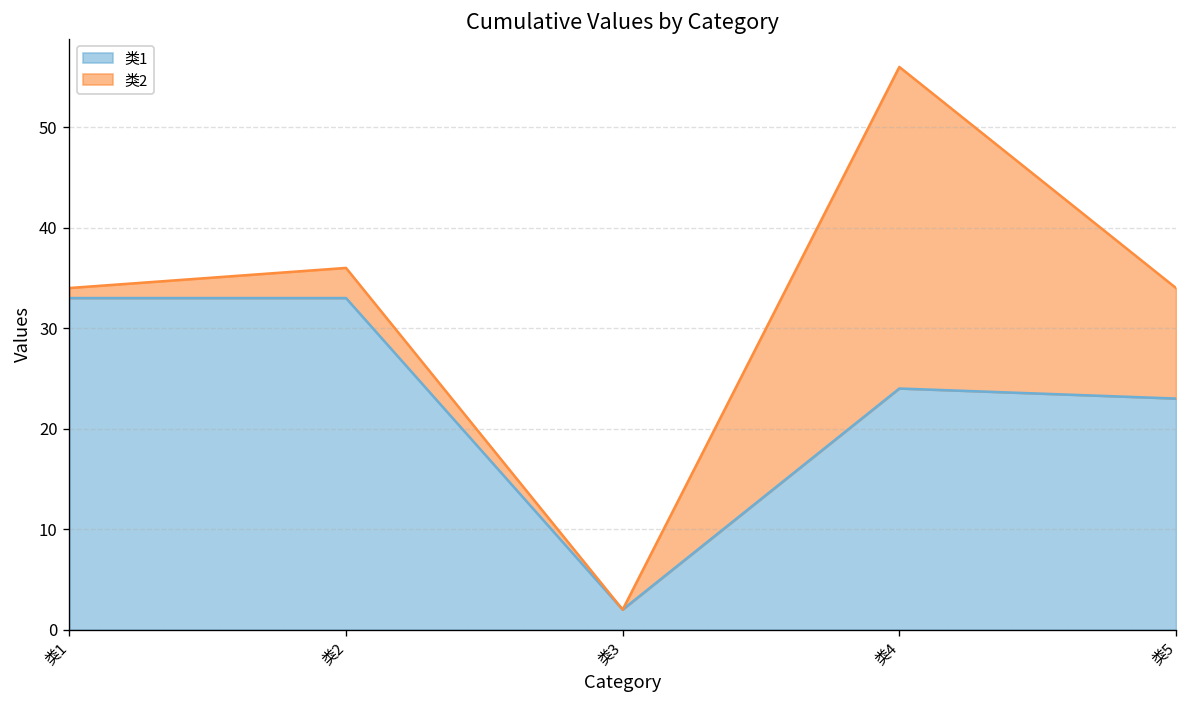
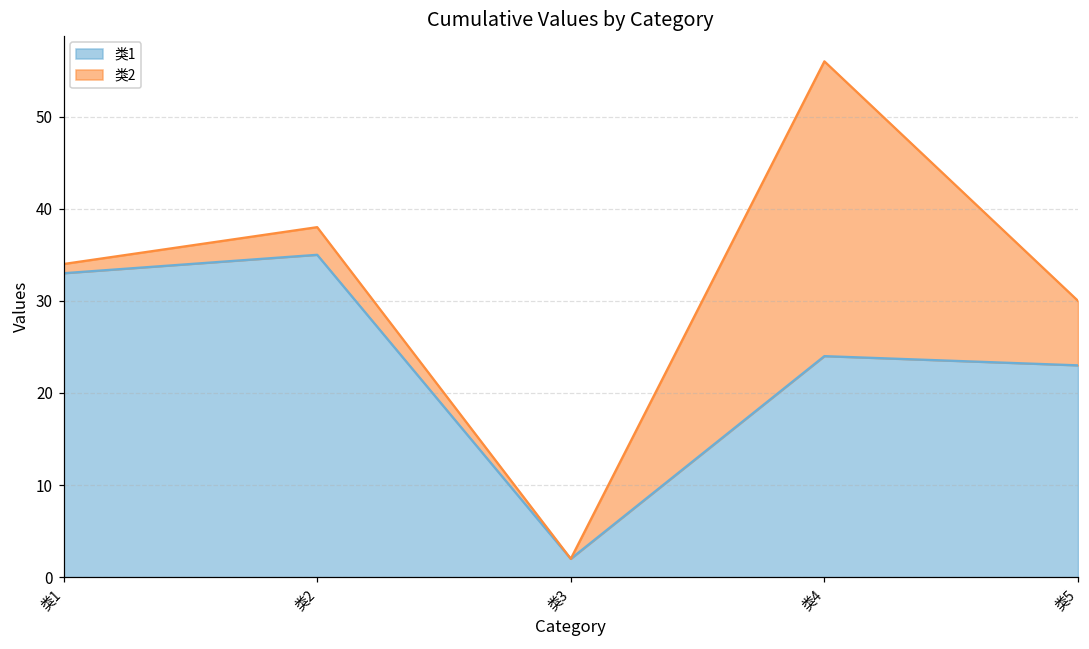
  {
    "类1": {
      "类1": 33,
-     "类2": 33,
+     "类2": 35,
      "类4": 24,
      "类5": 23
    },
    "类2": {
      "类1": 1,
      "类2": 3,
      "类4": 32,
-     "类5": 11
+     "类5": 7
    }
  }
